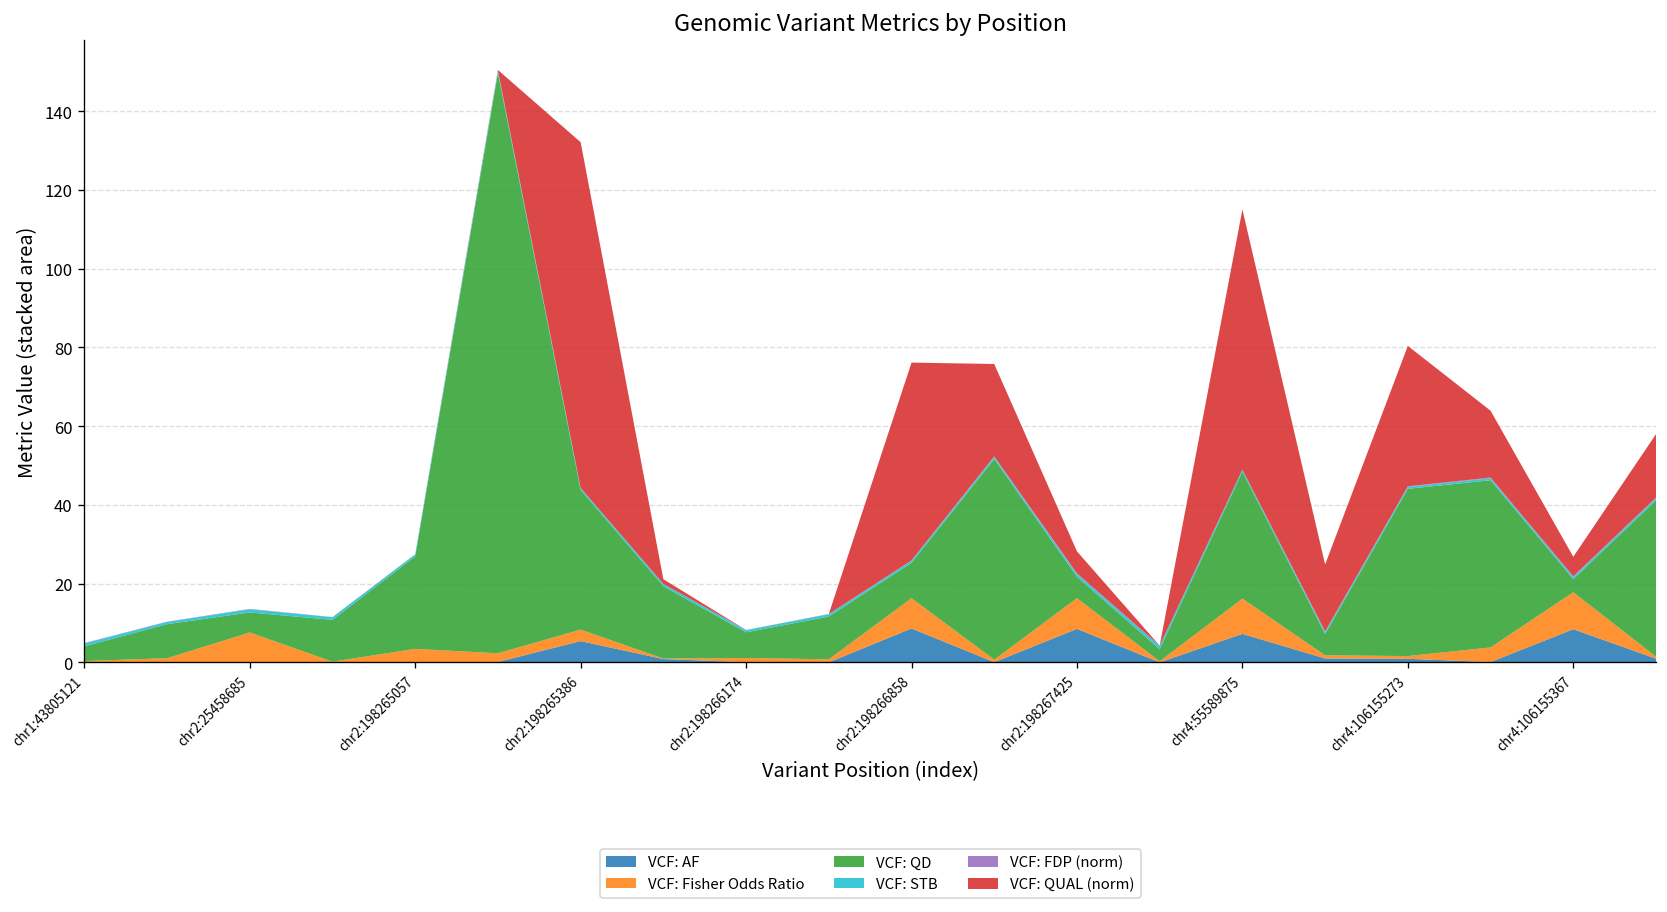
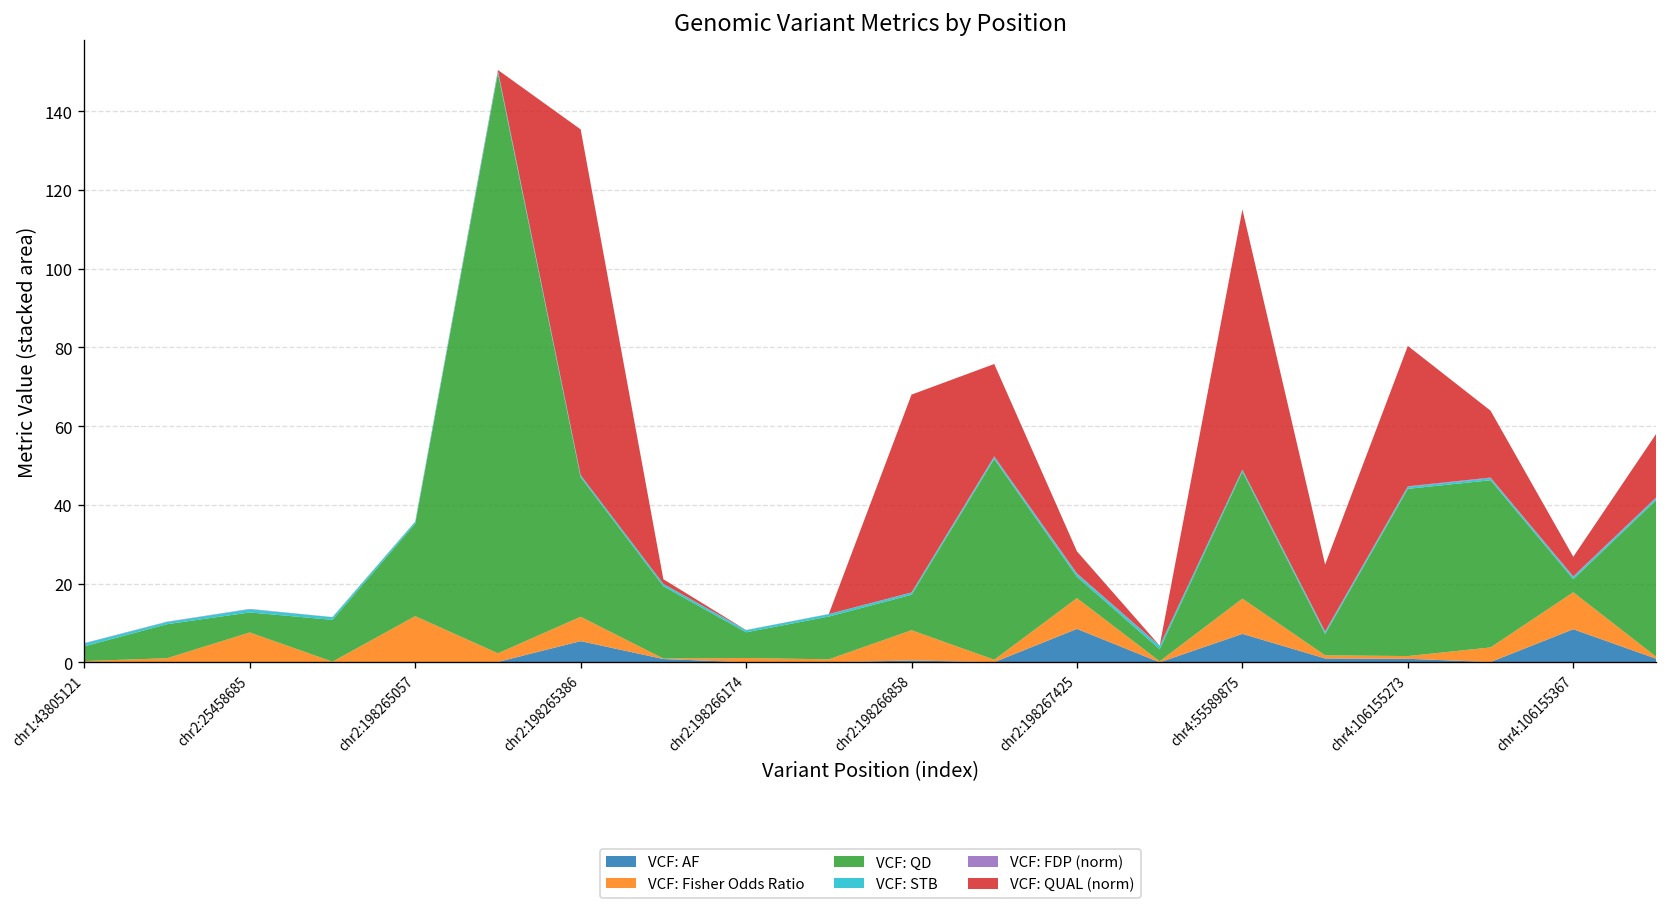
  {
    "VCF: AF": {
      "chr2:198265386": 5,
-     "chr2:198266858": 9,
+     "chr2:198266858": 0,
      "chr2:198267425": 9,
      "chr4:55589875": 7,
      "chr4:106155367": 8
    },
    "VCF: Fisher Odds Ratio": {
      "chr2:25458685": 8,
-     "chr2:198265057": 3,
-     "chr2:198265386": 3,
+     "chr2:198265057": 12,
+     "chr2:198265386": 6,
      "chr2:198266174": 1,
      "chr2:198266858": 8,
      "chr2:198267425": 8,
      "chr4:55589875": 9,
      "chr4:106155367": 9
    },
    "VCF: QD": {
      "chr2:25458685": 5
    },
    "VCF: QUAL (norm)": {
      "chr2:198265386": 88,
      "chr2:198266858": 50,
      "chr2:198267425": 6,
      "chr4:55589875": 66,
      "chr4:106155273": 36,
      "chr4:106155367": 5
    }
  }
